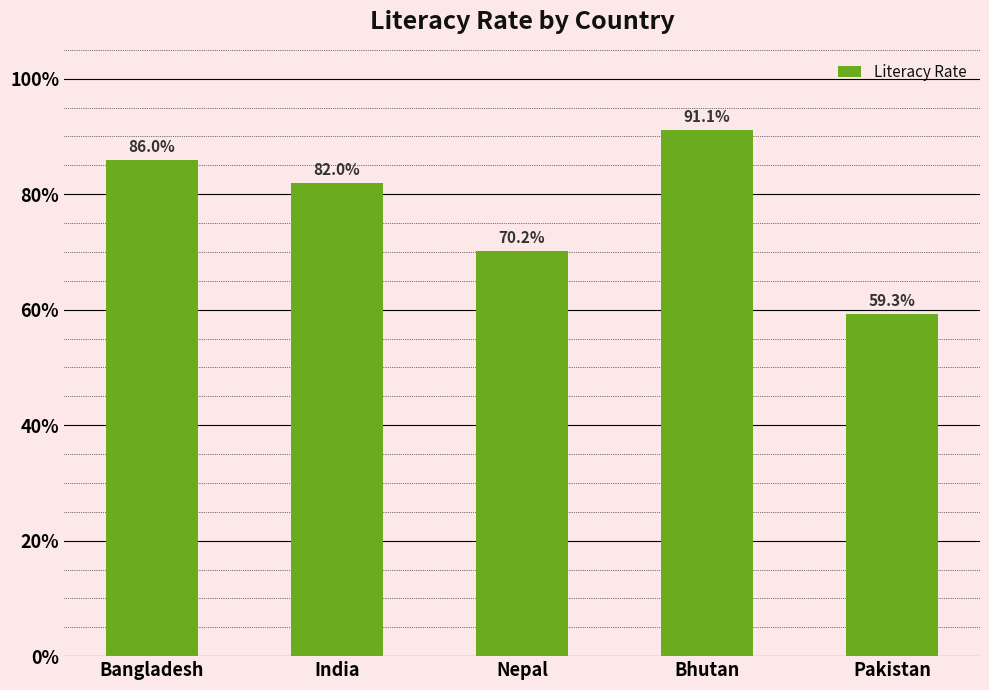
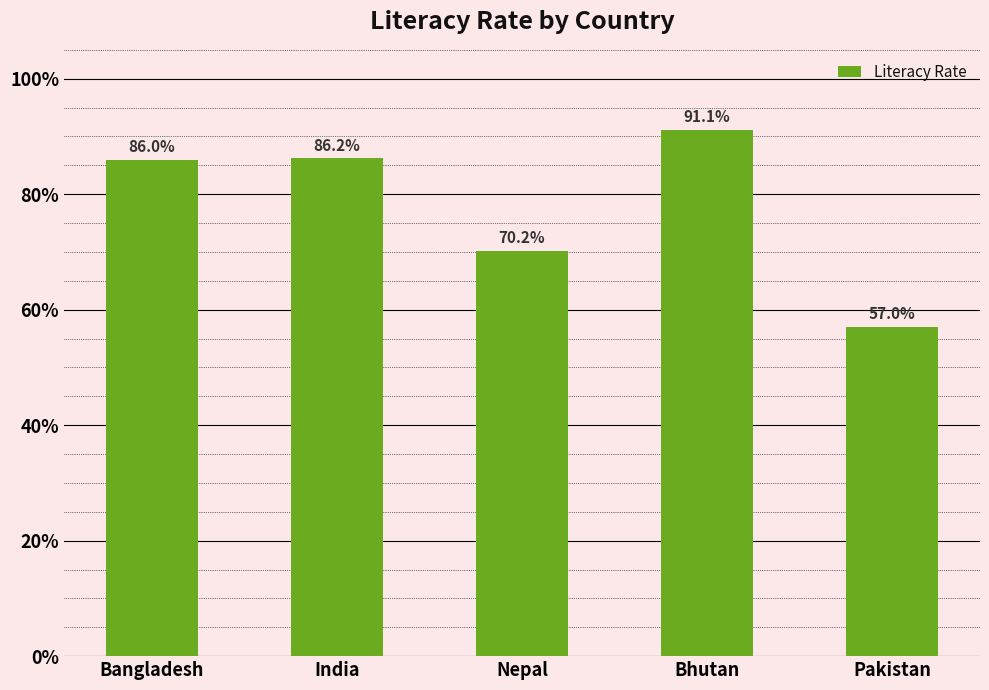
  {
    "Bangladesh": "86.0%",
-   "India": "82.0%",
+   "India": "86.2%",
    "Nepal": "70.2%",
    "Bhutan": "91.1%",
-   "Pakistan": "59.3%"
+   "Pakistan": "57.0%"
  }
